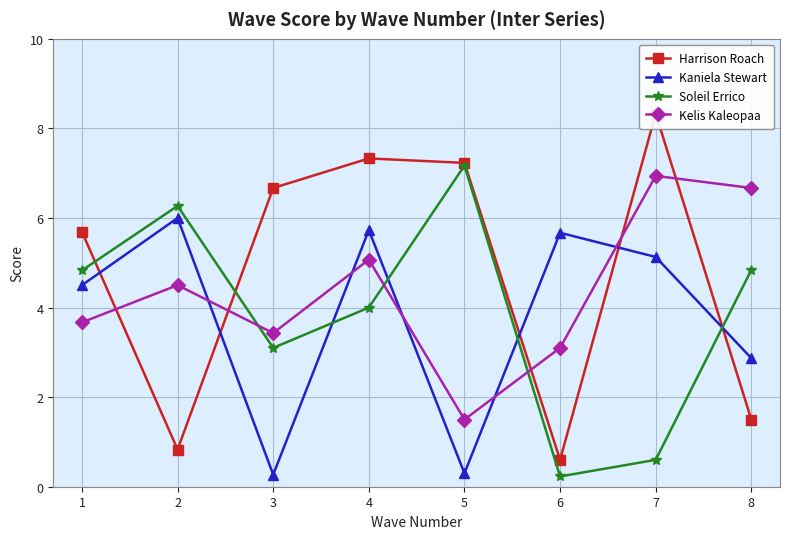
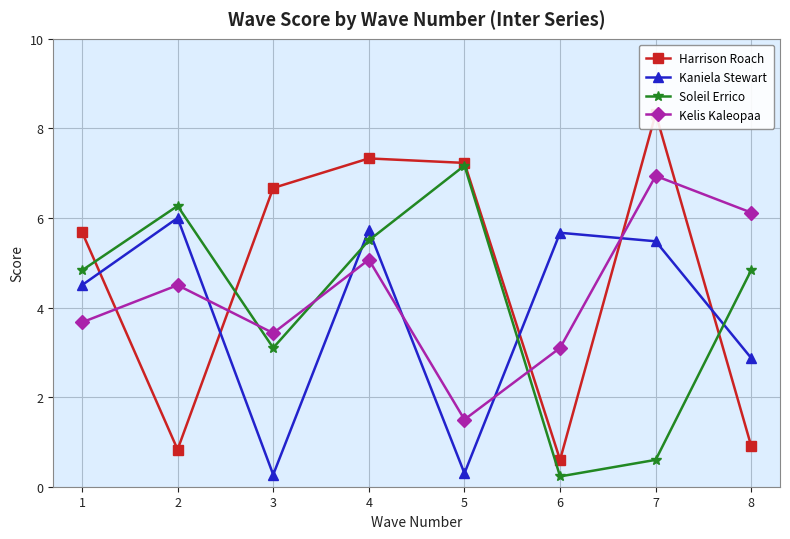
  {
    "Harrison Roach": {
      "1": 5.7,
      "2": 0.8,
      "3": 6.7,
      "4": 7.3,
      "5": 7.2,
      "6": 0.6,
-     "8": 1.5
+     "8": 0.9
    },
    "Kaniela Stewart": {
      "1": 4.5,
      "2": 6.0,
      "3": 0.3,
      "4": 5.7,
      "5": 0.3,
      "6": 5.7,
-     "7": 5.1,
+     "7": 5.5,
      "8": 2.9
    },
    "Soleil Errico": {
      "1": 4.8,
      "2": 6.3,
      "3": 3.1,
-     "4": 4.0,
+     "4": 5.5,
      "5": 7.2,
      "6": 0.2,
      "7": 0.6,
      "8": 4.8
    },
    "Kelis Kaleopaa": {
      "1": 3.7,
      "2": 4.5,
      "3": 3.4,
      "4": 5.1,
      "5": 1.5,
      "6": 3.1,
      "7": 6.9,
-     "8": 6.7
+     "8": 6.1
    }
  }
